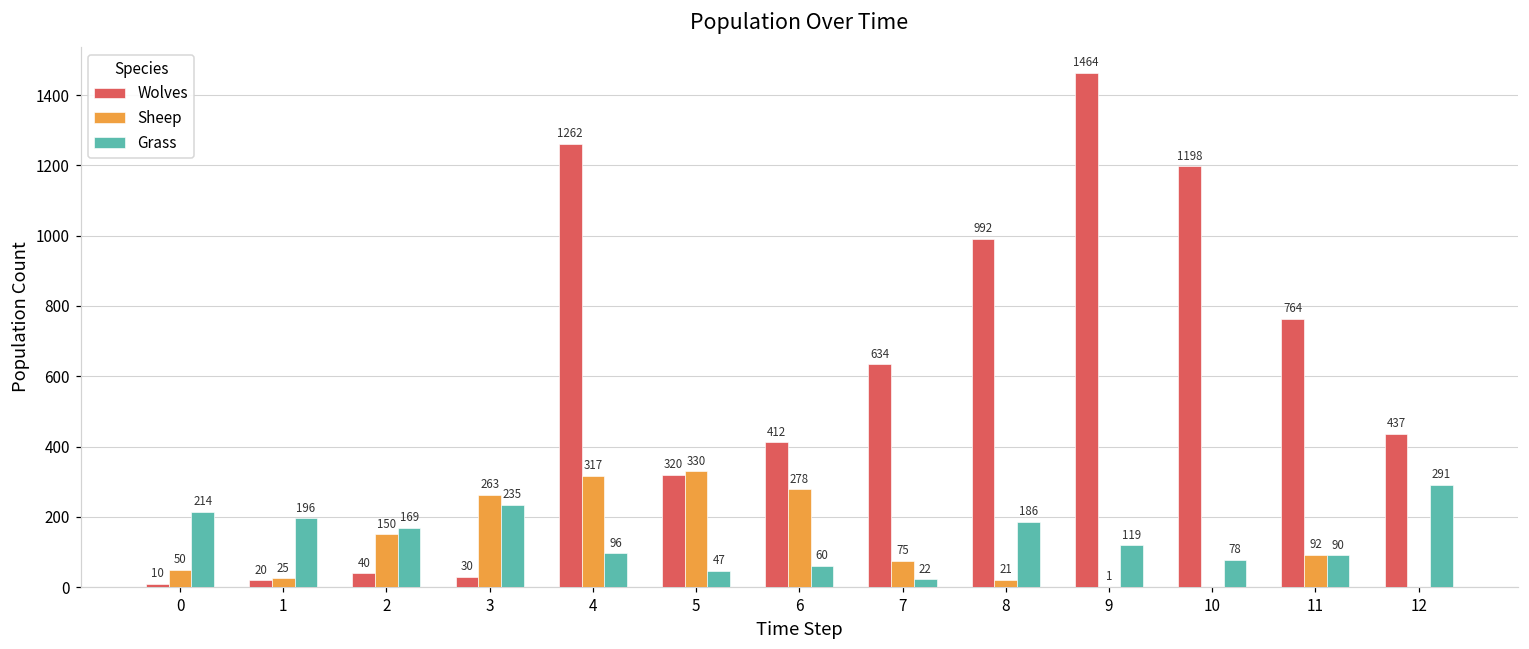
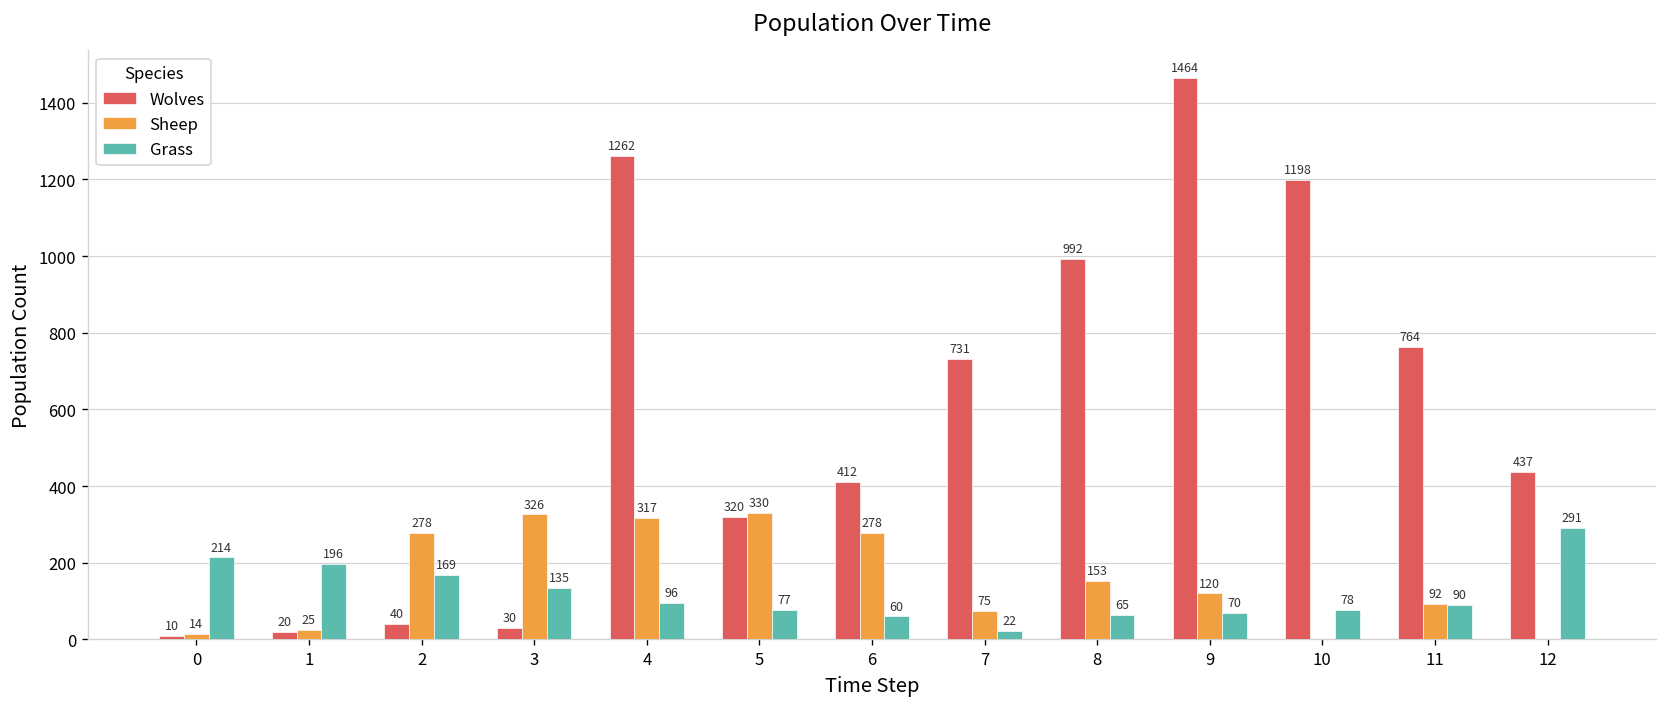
  {
    "Wolves": {
      "0": 10,
      "1": 20,
      "2": 40,
      "3": 30,
      "4": 1262,
      "5": 320,
      "6": 412,
-     "7": 634,
+     "7": 731,
      "8": 992,
      "9": 1464,
      "10": 1198,
      "11": 764,
      "12": 437
    },
    "Sheep": {
-     "0": 50,
+     "0": 14,
      "1": 25,
-     "2": 150,
-     "3": 263,
+     "2": 278,
+     "3": 326,
      "4": 317,
      "5": 330,
      "6": 278,
      "7": 75,
-     "8": 21,
-     "9": 1,
+     "8": 153,
+     "9": 120,
      "11": 92
    },
    "Grass": {
      "0": 214,
      "1": 196,
      "2": 169,
-     "3": 235,
+     "3": 135,
      "4": 96,
-     "5": 47,
+     "5": 77,
      "6": 60,
      "7": 22,
-     "8": 186,
-     "9": 119,
+     "8": 65,
+     "9": 70,
      "10": 78,
      "11": 90,
      "12": 291
    }
  }
